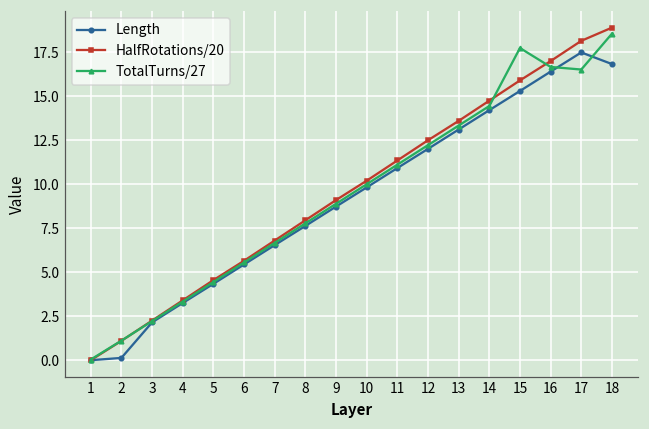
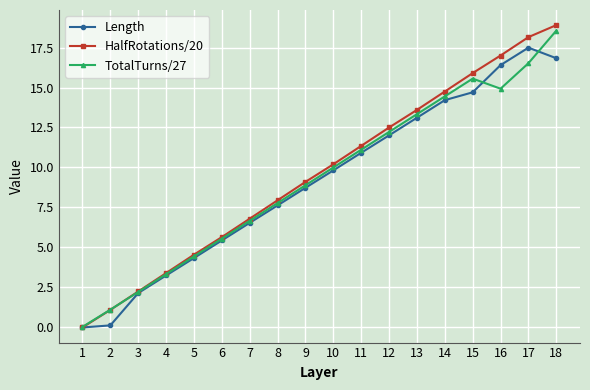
  {
    "Length": {
      "2": 0.1,
      "10": 9.8,
      "11": 10.9,
      "12": 12.0,
      "13": 13.1,
      "14": 14.2,
-     "15": 15.3,
+     "15": 14.7,
      "16": 16.4,
      "17": 17.5,
      "18": 16.8
    },
    "HalfRotations/20": {
      "8": 8.0,
      "9": 9.1,
      "10": 10.2,
      "11": 11.4,
      "12": 12.5,
      "13": 13.6,
      "14": 14.8,
      "15": 15.9,
      "16": 17.0,
      "17": 18.2,
      "18": 18.9
    },
    "TotalTurns/27": {
      "10": 10.0,
      "11": 11.1,
      "12": 12.2,
      "13": 13.3,
      "14": 14.4,
-     "15": 17.7,
-     "16": 16.7,
+     "15": 15.6,
+     "16": 14.9,
      "17": 16.5,
      "18": 18.6
    }
  }
